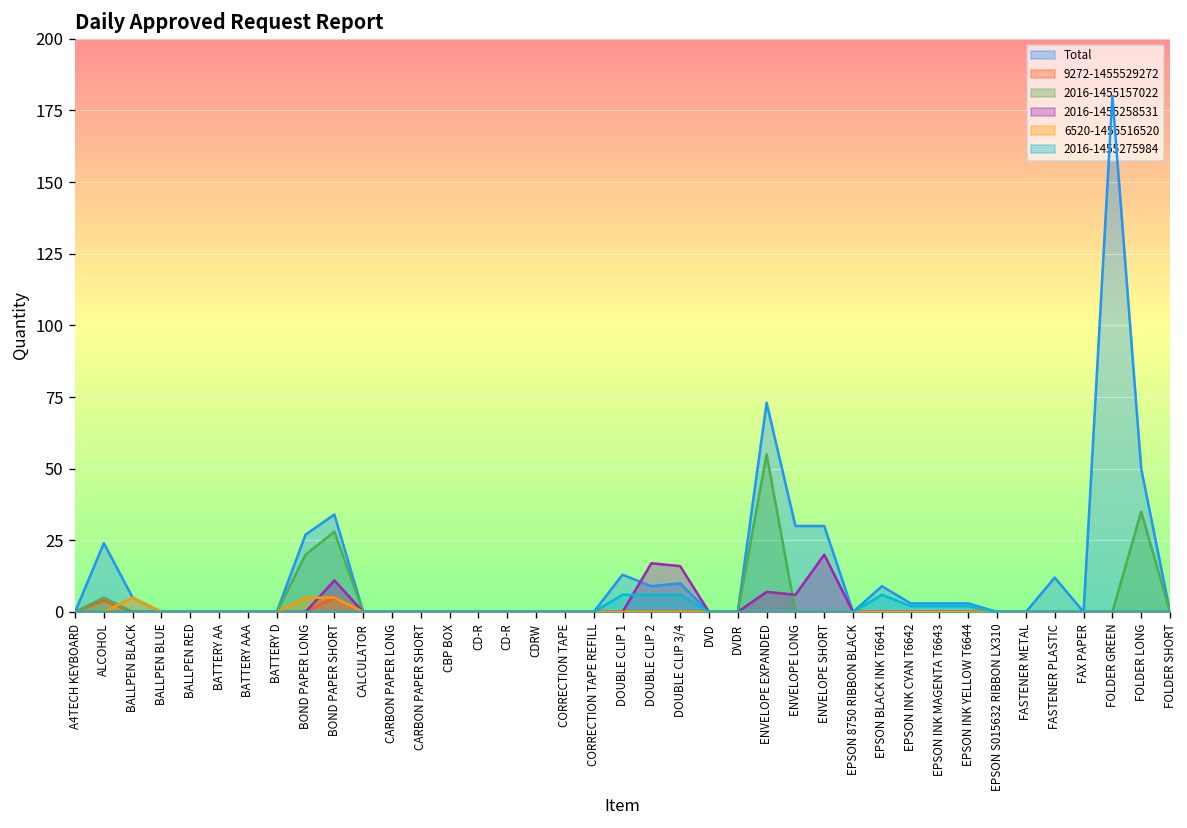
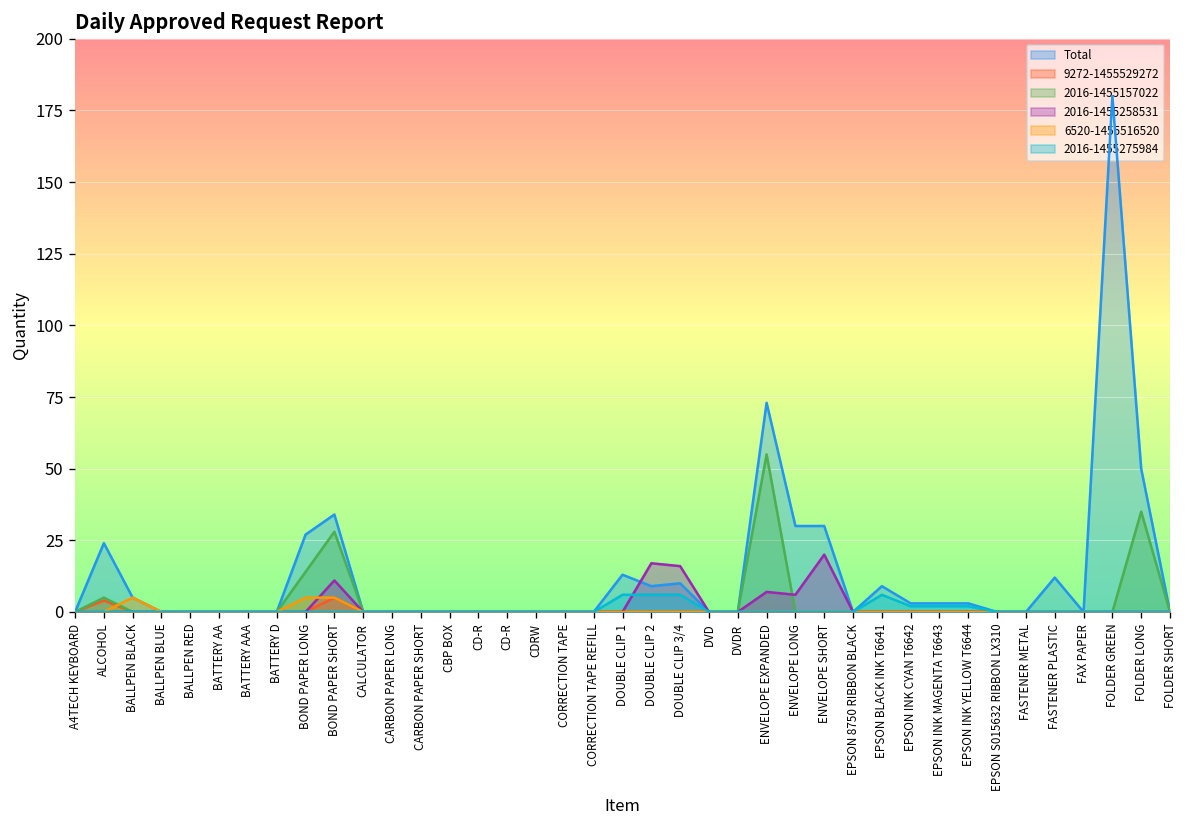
  {
    "2016-1455157022": {
-     "BOND PAPER LONG": 20,
+     "BOND PAPER LONG": 14,
      "BOND PAPER SHORT": 28,
      "ENVELOPE EXPANDED": 55,
      "FOLDER LONG": 35
    },
    "2016-1455258531": {
      "BOND PAPER SHORT": 11,
      "DOUBLE CLIP 2": 17,
      "DOUBLE CLIP 3/4": 16,
      "ENVELOPE EXPANDED": 7,
      "ENVELOPE LONG": 6,
      "ENVELOPE SHORT": 20
    }
  }
